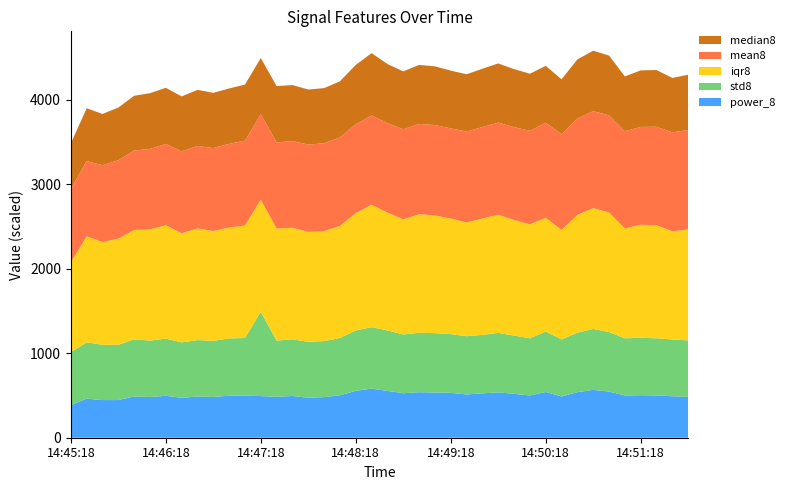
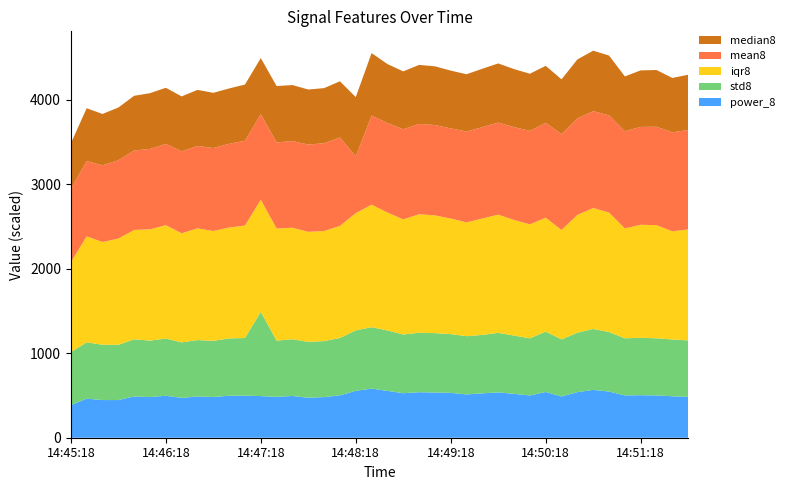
  {
    "power_8": {
      "14:45:18": 400,
      "14:46:18": 500,
      "14:47:18": 500,
      "14:48:18": 600,
      "14:49:18": 500,
      "14:50:18": 500,
      "14:51:18": 500
    },
    "std8": {
      "14:45:18": 600,
      "14:46:18": 700,
      "14:47:18": 1000,
      "14:48:18": 700,
      "14:49:18": 700,
      "14:50:18": 700,
      "14:51:18": 700
    },
    "iqr8": {
      "14:45:18": 1100,
      "14:46:18": 1300,
      "14:47:18": 1300,
      "14:48:18": 1400,
      "14:49:18": 1400,
      "14:50:18": 1300,
      "14:51:18": 1300
    },
    "mean8": {
      "14:45:18": 900,
      "14:46:18": 1000,
      "14:47:18": 1000,
-     "14:48:18": 1100,
+     "14:48:18": 700,
      "14:49:18": 1100,
      "14:50:18": 1100,
      "14:51:18": 1200
    },
    "median8": {
      "14:45:18": 500,
      "14:46:18": 700,
      "14:47:18": 700,
      "14:48:18": 700,
      "14:49:18": 700,
      "14:50:18": 700,
      "14:51:18": 700
    }
  }
